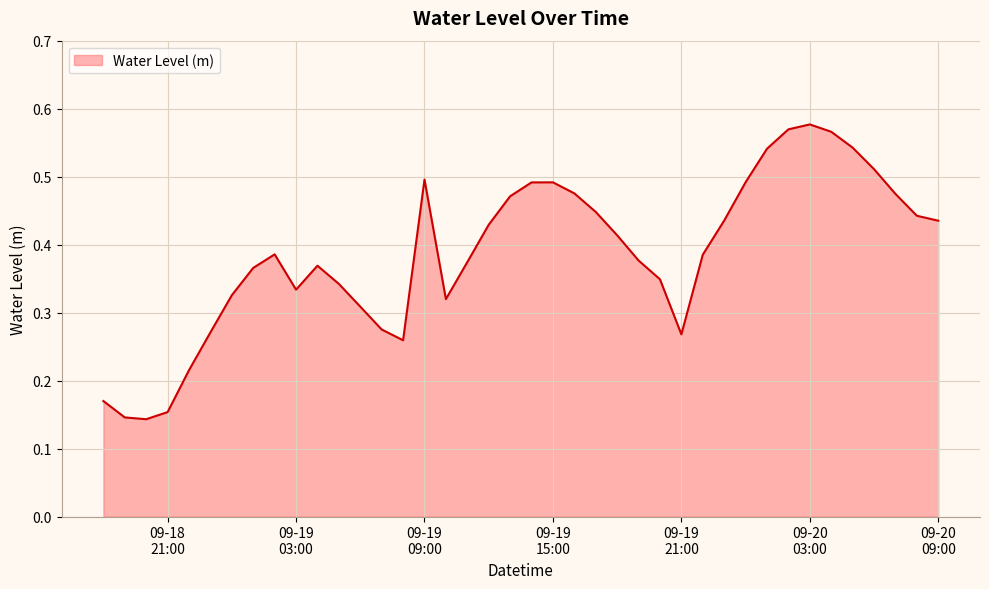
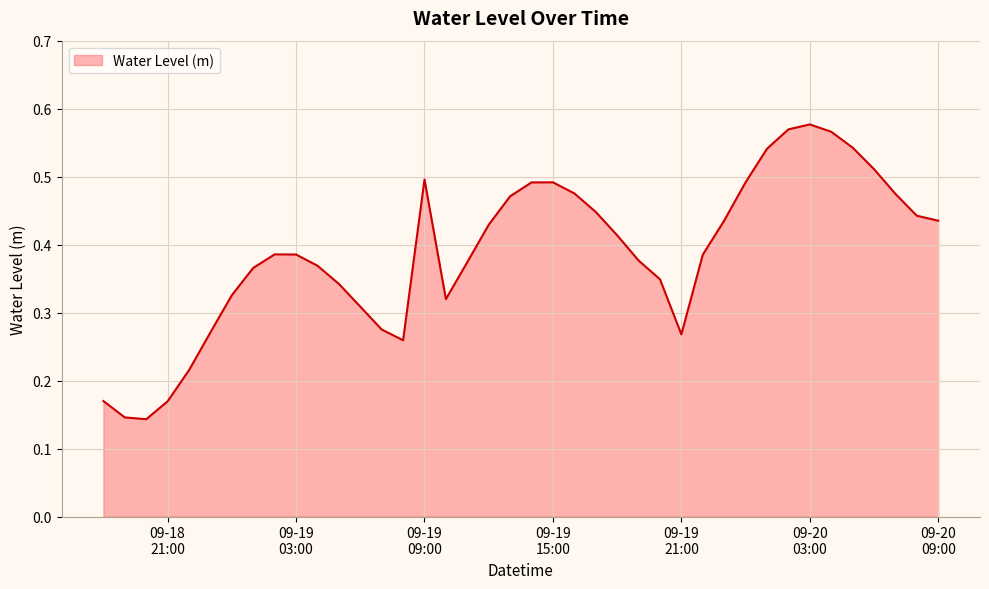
  {
-   "09-18 21:00": 0.15,
-   "09-19 03:00": 0.33,
+   "09-18 21:00": 0.17,
+   "09-19 03:00": 0.39,
    "09-19 09:00": 0.50,
    "09-19 15:00": 0.49,
    "09-19 21:00": 0.27,
    "09-20 03:00": 0.58,
    "09-20 09:00": 0.44
  }
